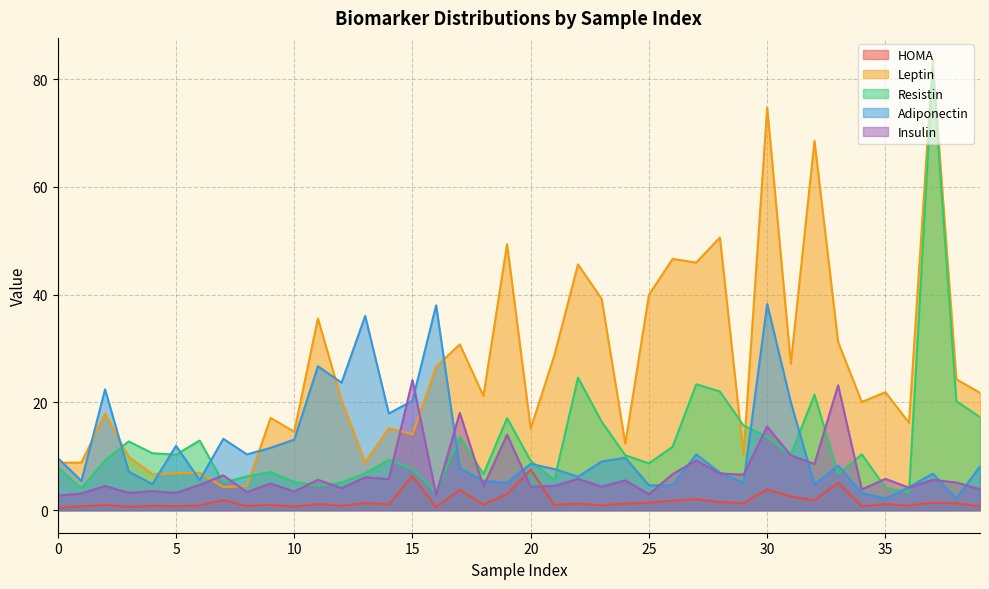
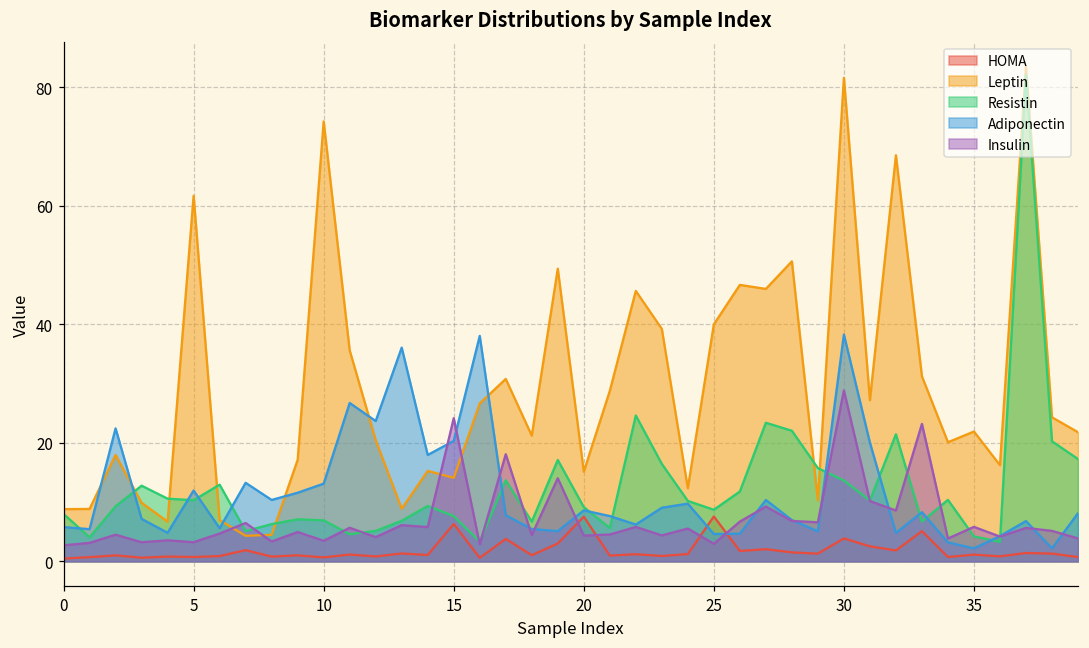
  {
    "HOMA": {
      "0": 0,
      "5": 1,
      "10": 1,
      "15": 6,
      "20": 8,
-     "25": 1,
+     "25": 8,
      "30": 4,
      "35": 1
    },
    "Leptin": {
      "0": 9,
-     "5": 7,
-     "10": 15,
+     "5": 62,
+     "10": 74,
      "15": 14,
      "20": 15,
      "25": 40,
-     "30": 75,
+     "30": 82,
      "35": 22
    },
    "Resistin": {
      "0": 8,
      "5": 10,
-     "10": 5,
+     "10": 7,
      "15": 8,
      "20": 9,
      "25": 9,
      "30": 14,
      "35": 4
    },
    "Adiponectin": {
-     "0": 10,
+     "0": 6,
      "5": 12,
      "10": 13,
      "15": 20,
      "20": 9,
      "25": 5,
      "30": 38,
      "35": 2
    },
    "Insulin": {
      "0": 3,
      "5": 3,
      "10": 3,
      "15": 24,
      "20": 4,
      "25": 3,
-     "30": 16,
+     "30": 29,
      "35": 6
    }
  }
